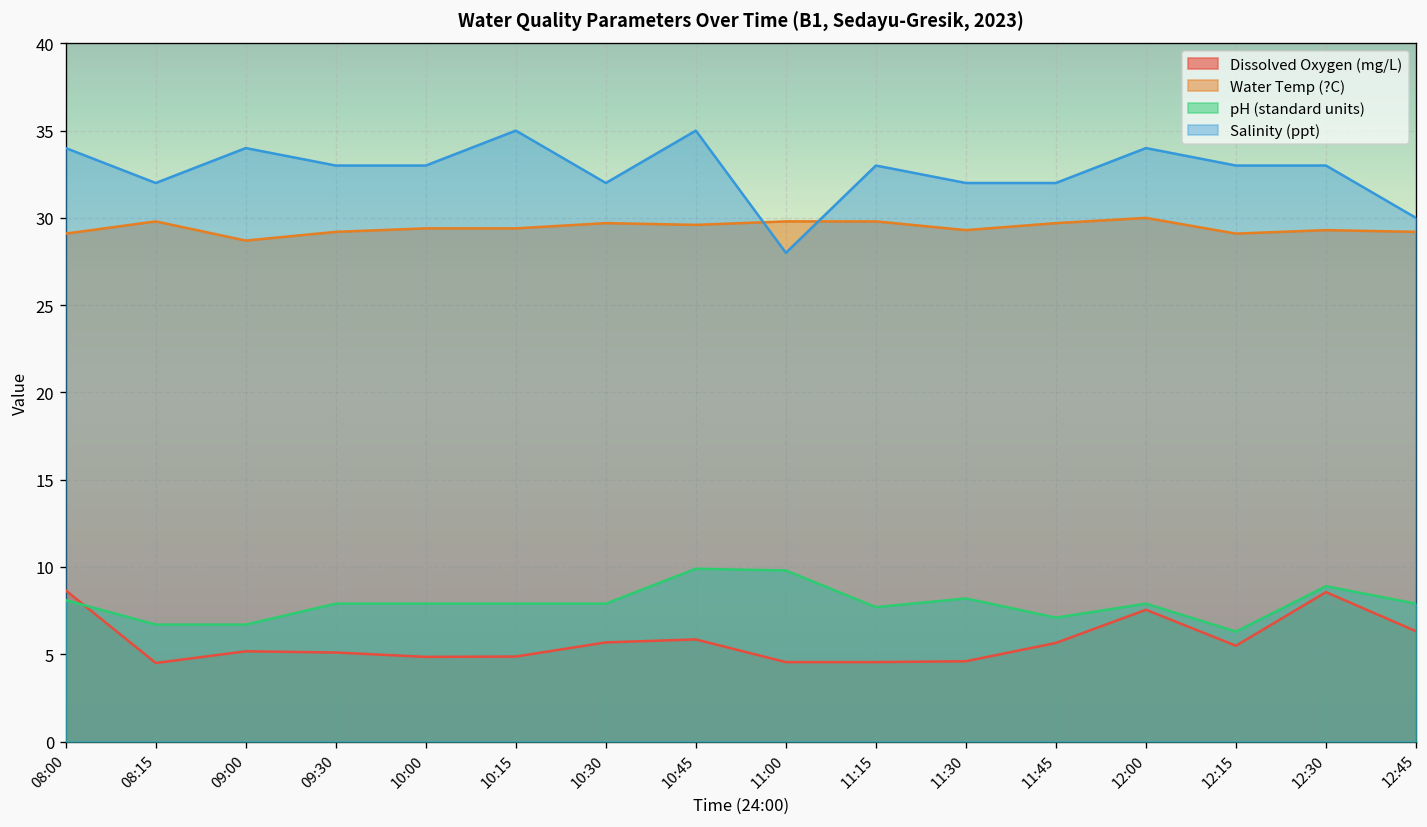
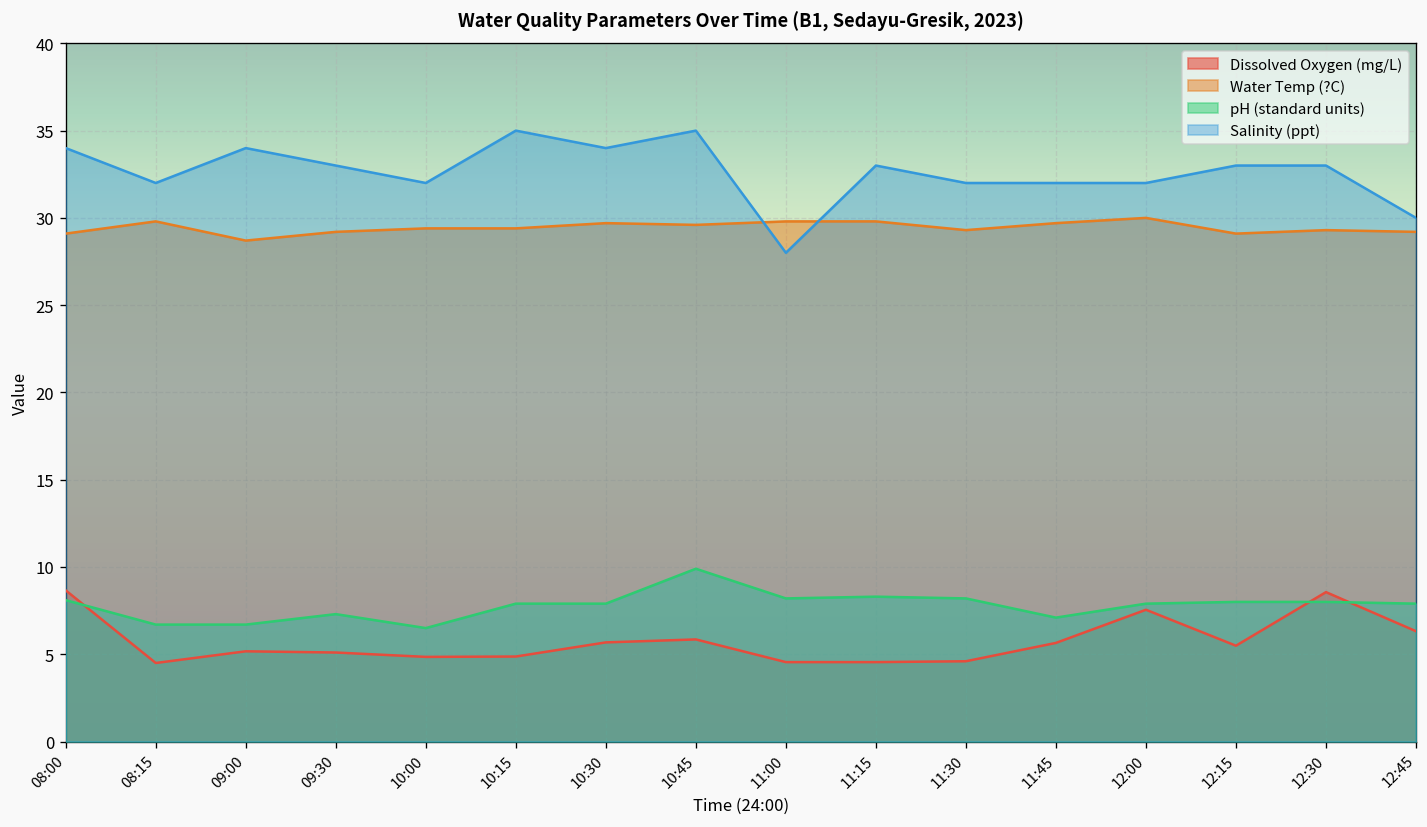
  {
    "pH (standard units)": {
      "08:00": 8.1,
      "08:15": 6.7,
      "09:00": 6.7,
-     "09:30": 7.9,
-     "10:00": 7.9,
+     "09:30": 7.3,
+     "10:00": 6.5,
      "10:15": 7.9,
      "10:30": 7.9,
      "10:45": 9.9,
-     "11:00": 9.8,
-     "11:15": 7.7,
+     "11:00": 8.2,
+     "11:15": 8.3,
      "11:30": 8.2,
      "11:45": 7.1,
      "12:00": 7.9,
-     "12:15": 6.3,
-     "12:30": 8.9,
+     "12:15": 8.0,
+     "12:30": 8.0,
      "12:45": 7.9
    },
    "Salinity (ppt)": {
      "08:00": 34,
      "08:15": 32,
      "09:00": 34,
      "09:30": 33,
-     "10:00": 33,
+     "10:00": 32,
      "10:15": 35,
-     "10:30": 32,
+     "10:30": 34,
      "10:45": 35,
      "11:00": 28,
      "11:15": 33,
      "11:30": 32,
      "11:45": 32,
-     "12:00": 34,
+     "12:00": 32,
      "12:15": 33,
      "12:30": 33,
      "12:45": 30
    }
  }
